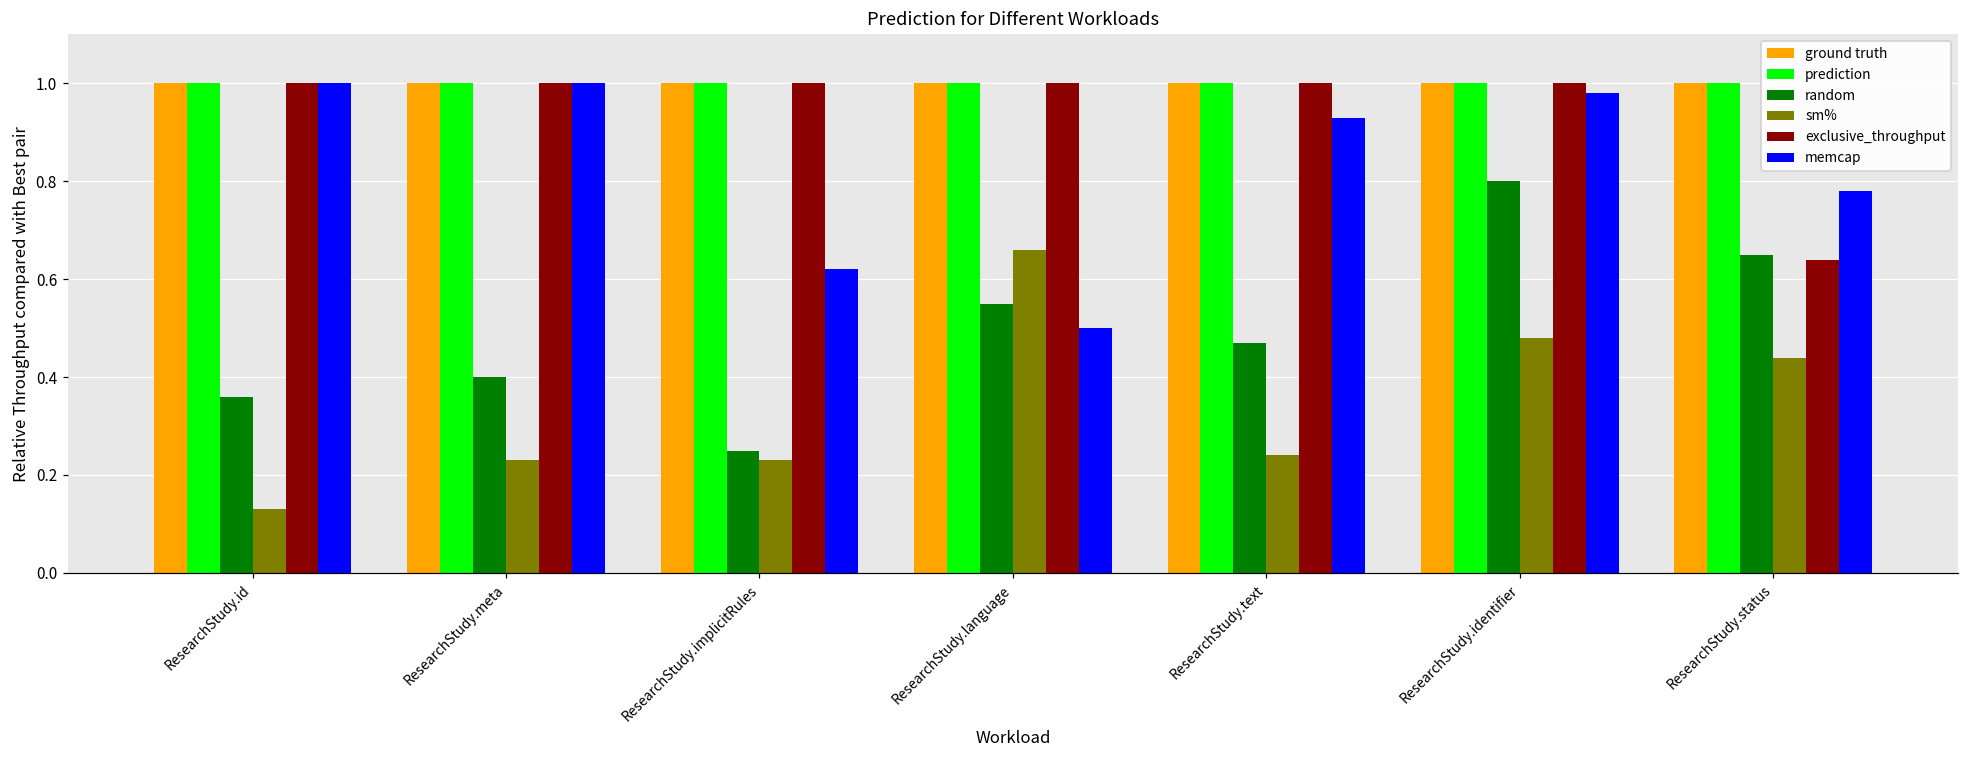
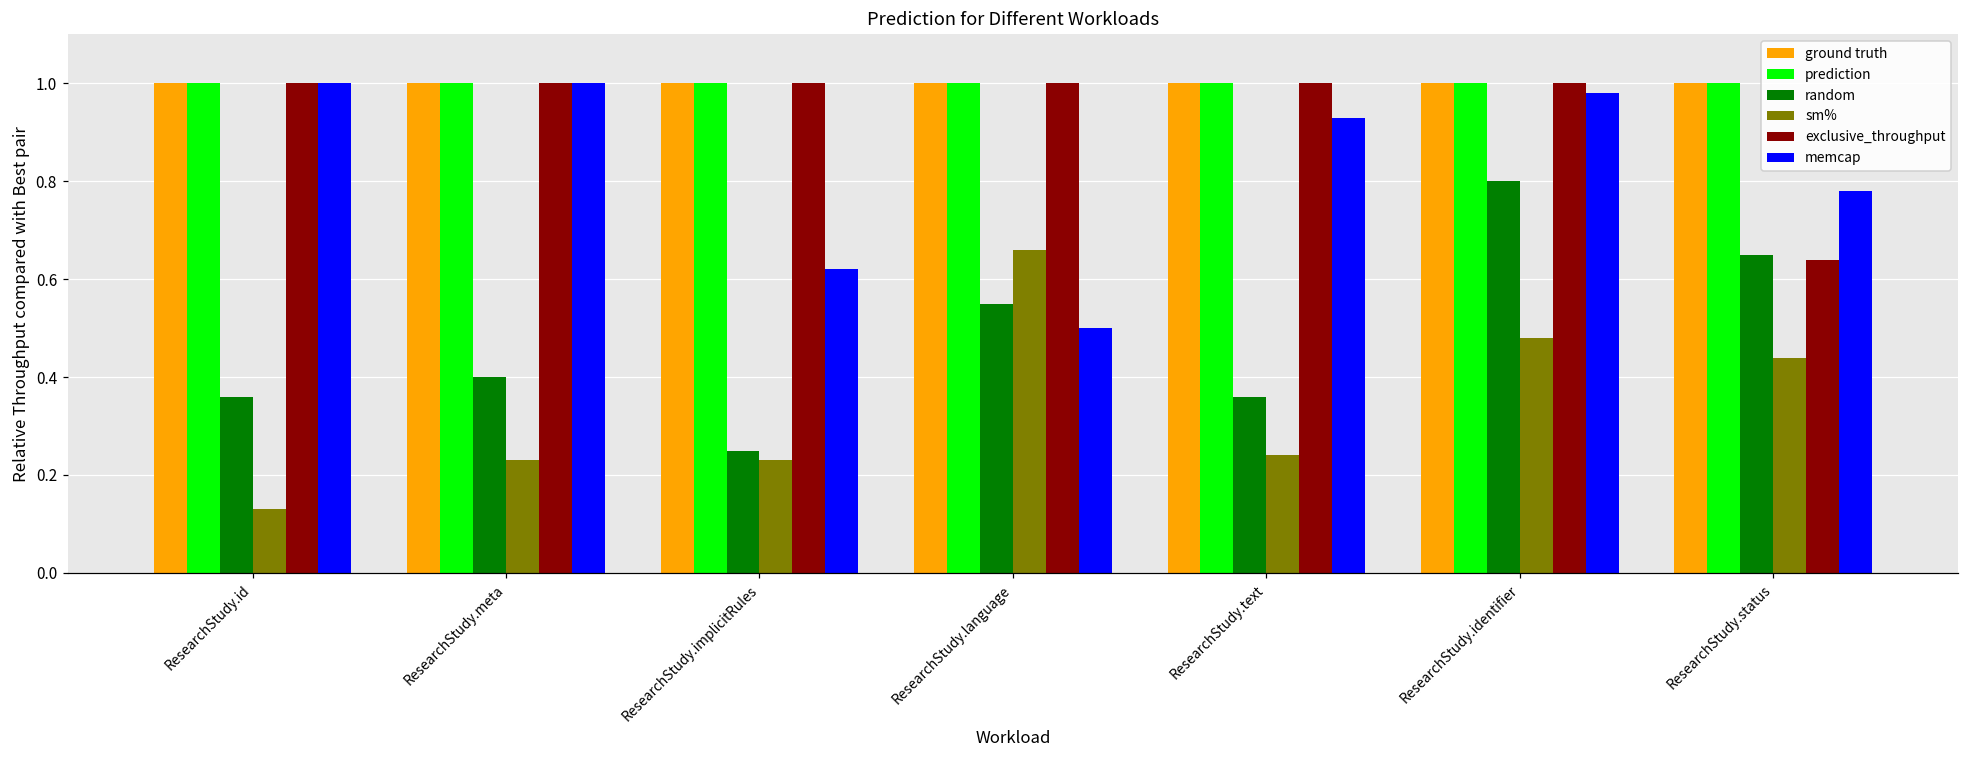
  {
    "ground truth": {
      "ResearchStudy.id": 1.00,
      "ResearchStudy.meta": 1.00,
      "ResearchStudy.implicitRules": 1.00,
      "ResearchStudy.language": 1.00,
      "ResearchStudy.text": 1.00,
      "ResearchStudy.identifier": 1.00,
      "ResearchStudy.status": 1.00
    },
    "prediction": {
      "ResearchStudy.id": 1.00,
      "ResearchStudy.meta": 1.00,
      "ResearchStudy.implicitRules": 1.00,
      "ResearchStudy.language": 1.00,
      "ResearchStudy.text": 1.00,
      "ResearchStudy.identifier": 1.00,
      "ResearchStudy.status": 1.00
    },
    "random": {
      "ResearchStudy.id": 0.36,
      "ResearchStudy.meta": 0.40,
      "ResearchStudy.implicitRules": 0.25,
      "ResearchStudy.language": 0.55,
-     "ResearchStudy.text": 0.47,
+     "ResearchStudy.text": 0.36,
      "ResearchStudy.identifier": 0.80,
      "ResearchStudy.status": 0.65
    },
    "sm%": {
      "ResearchStudy.id": 0.13,
      "ResearchStudy.meta": 0.23,
      "ResearchStudy.implicitRules": 0.23,
      "ResearchStudy.language": 0.66,
      "ResearchStudy.text": 0.24,
      "ResearchStudy.identifier": 0.48,
      "ResearchStudy.status": 0.44
    },
    "exclusive_throughput": {
      "ResearchStudy.id": 1.00,
      "ResearchStudy.meta": 1.00,
      "ResearchStudy.implicitRules": 1.00,
      "ResearchStudy.language": 1.00,
      "ResearchStudy.text": 1.00,
      "ResearchStudy.identifier": 1.00,
      "ResearchStudy.status": 0.64
    },
    "memcap": {
      "ResearchStudy.id": 1.00,
      "ResearchStudy.meta": 1.00,
      "ResearchStudy.implicitRules": 0.62,
      "ResearchStudy.language": 0.50,
      "ResearchStudy.text": 0.93,
      "ResearchStudy.identifier": 0.98,
      "ResearchStudy.status": 0.78
    }
  }
